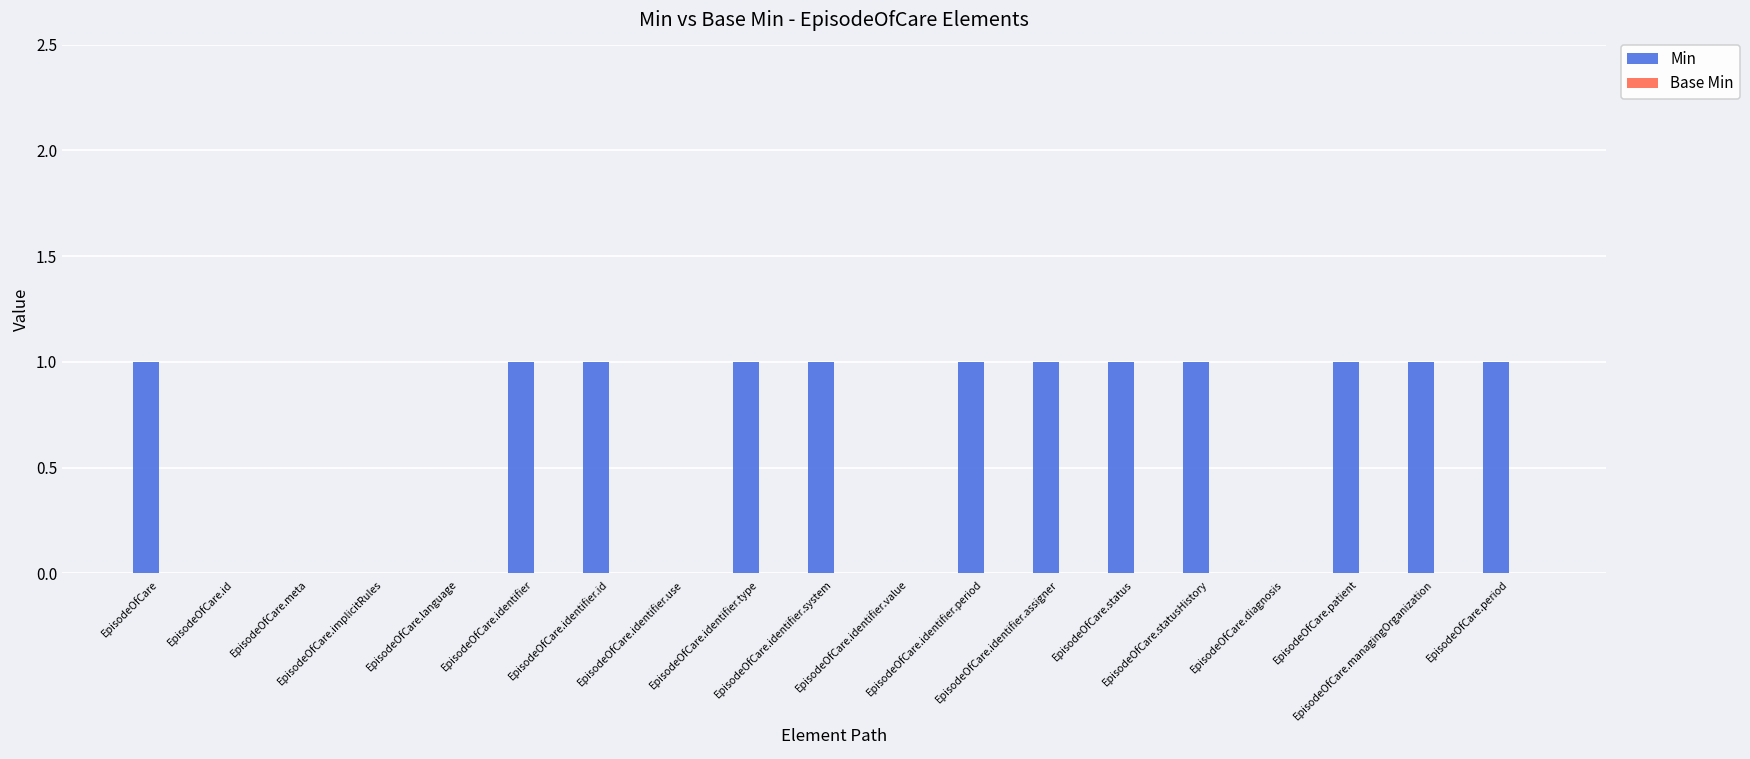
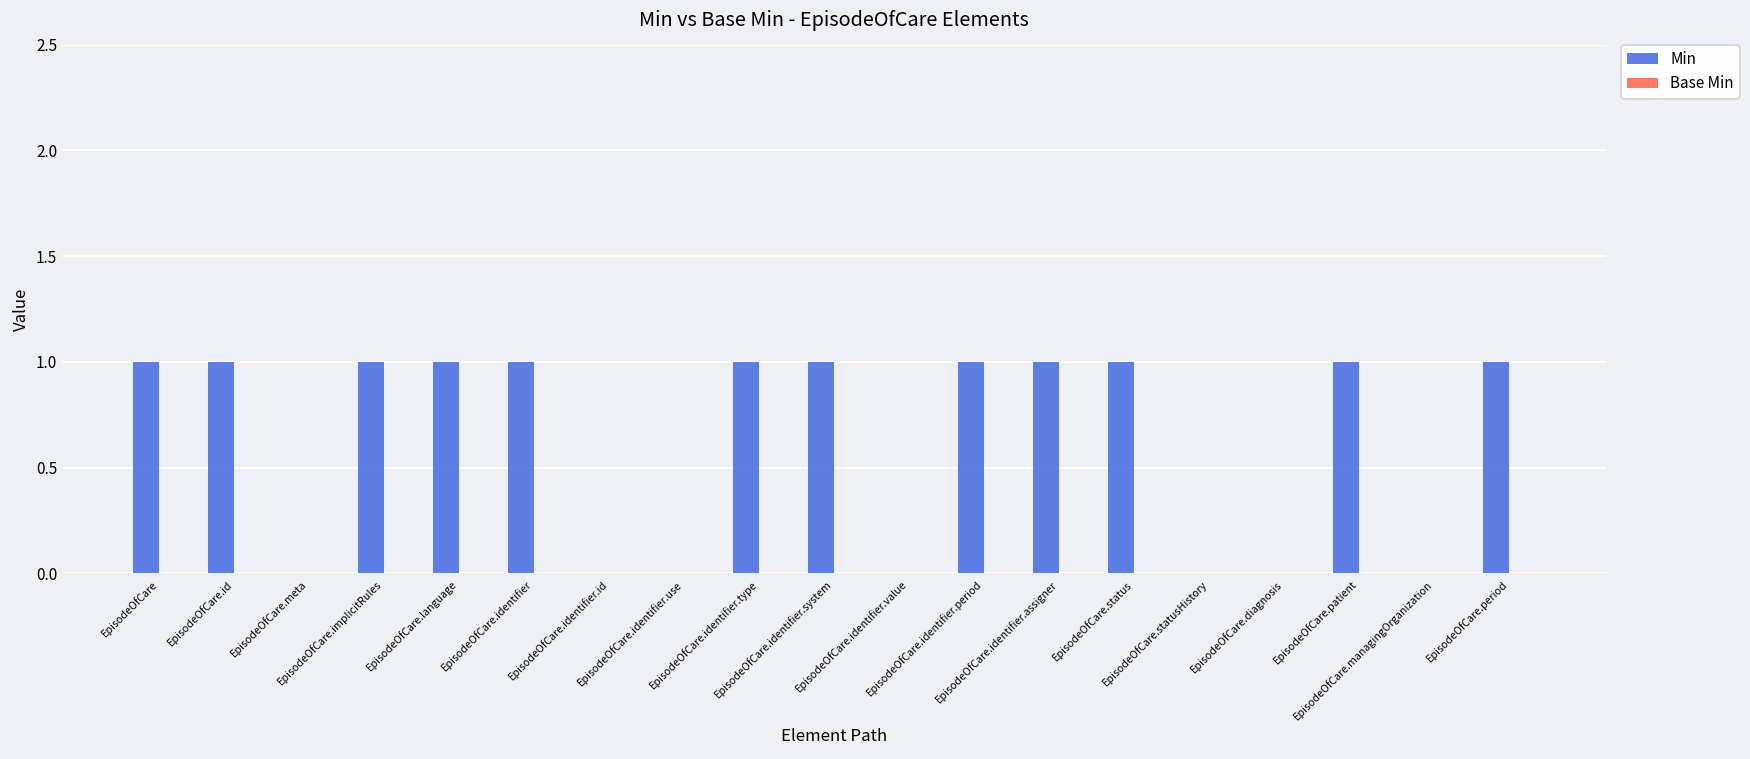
  {
    "Min": {
      "EpisodeOfCare": 1,
-     "EpisodeOfCare.id": 0,
+     "EpisodeOfCare.id": 1,
      "EpisodeOfCare.meta": 0,
-     "EpisodeOfCare.implicitRules": 0,
-     "EpisodeOfCare.language": 0,
+     "EpisodeOfCare.implicitRules": 1,
+     "EpisodeOfCare.language": 1,
      "EpisodeOfCare.identifier": 1,
-     "EpisodeOfCare.identifier.id": 1,
+     "EpisodeOfCare.identifier.id": 0,
      "EpisodeOfCare.identifier.use": 0,
      "EpisodeOfCare.identifier.type": 1,
      "EpisodeOfCare.identifier.system": 1,
      "EpisodeOfCare.identifier.value": 0,
      "EpisodeOfCare.identifier.period": 1,
      "EpisodeOfCare.identifier.assigner": 1,
      "EpisodeOfCare.status": 1,
-     "EpisodeOfCare.statusHistory": 1,
+     "EpisodeOfCare.statusHistory": 0,
      "EpisodeOfCare.diagnosis": 0,
      "EpisodeOfCare.patient": 1,
-     "EpisodeOfCare.managingOrganization": 1,
+     "EpisodeOfCare.managingOrganization": 0,
      "EpisodeOfCare.period": 1
    },
    "Base Min": {
      "EpisodeOfCare": 0,
      "EpisodeOfCare.id": 0,
      "EpisodeOfCare.meta": 0,
      "EpisodeOfCare.implicitRules": 0,
      "EpisodeOfCare.language": 0,
      "EpisodeOfCare.identifier": 0,
      "EpisodeOfCare.identifier.id": 0,
      "EpisodeOfCare.identifier.use": 0,
      "EpisodeOfCare.identifier.type": 0,
      "EpisodeOfCare.identifier.system": 0,
      "EpisodeOfCare.identifier.value": 0,
      "EpisodeOfCare.identifier.period": 0,
      "EpisodeOfCare.identifier.assigner": 0,
      "EpisodeOfCare.status": 0,
      "EpisodeOfCare.statusHistory": 0,
      "EpisodeOfCare.diagnosis": 0,
      "EpisodeOfCare.patient": 0,
      "EpisodeOfCare.managingOrganization": 0,
      "EpisodeOfCare.period": 0
    }
  }
